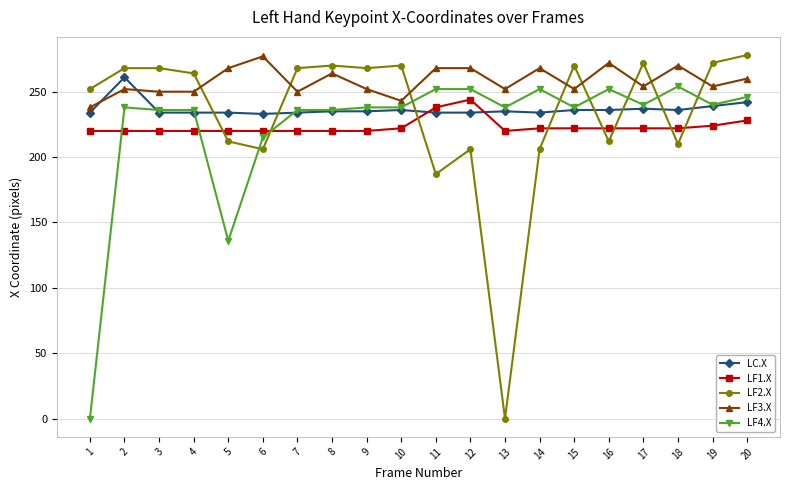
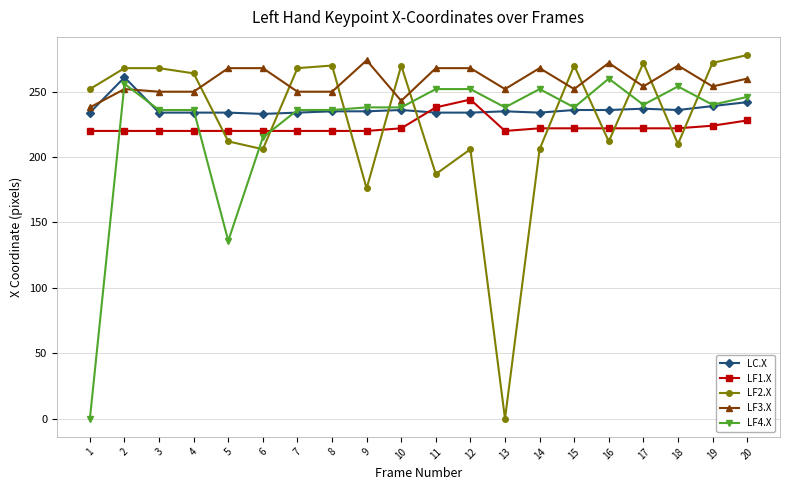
  {
    "LC.X": {
      "1": 234,
      "2": 261,
      "3": 234,
      "4": 234,
      "5": 234,
      "6": 233,
      "7": 234,
      "9": 235,
      "10": 236,
      "11": 234,
      "12": 234,
      "13": 235,
      "14": 234,
      "15": 236,
      "16": 236,
      "17": 237,
      "18": 236,
      "20": 242
    },
    "LF1.X": {
      "1": 220,
      "2": 220,
      "3": 220,
      "4": 220,
      "5": 220,
      "6": 220,
      "7": 220,
      "8": 220,
      "9": 220,
      "10": 222,
      "11": 238,
      "12": 244,
      "13": 220,
      "14": 222,
      "15": 222,
      "16": 222,
      "17": 222,
      "18": 222,
      "19": 224,
      "20": 228
    },
    "LF2.X": {
      "1": 252,
      "2": 268,
      "3": 268,
      "4": 264,
      "5": 212,
      "6": 206,
      "7": 268,
      "8": 270,
-     "9": 268,
+     "9": 176,
      "10": 270,
      "11": 187,
      "12": 206,
      "13": 0,
      "14": 206,
      "15": 270,
      "16": 212,
      "17": 272,
      "18": 210,
      "19": 272,
      "20": 278
    },
    "LF3.X": {
      "1": 238,
      "2": 252,
      "3": 250,
      "4": 250,
      "5": 268,
-     "6": 277,
+     "6": 268,
      "7": 250,
-     "8": 264,
-     "9": 252,
+     "8": 250,
+     "9": 274,
      "10": 243,
      "11": 268,
      "12": 268,
      "13": 252,
      "14": 268,
      "15": 252,
      "16": 272,
      "17": 254,
      "18": 270,
      "19": 254,
      "20": 260
    },
    "LF4.X": {
      "1": 0,
-     "2": 238,
+     "2": 256,
      "3": 236,
      "4": 236,
      "5": 136,
      "6": 215,
      "7": 236,
      "9": 238,
      "10": 238,
      "11": 252,
      "12": 252,
      "13": 238,
      "14": 252,
      "15": 238,
-     "16": 252,
+     "16": 260,
      "17": 240,
      "18": 254,
      "20": 246
    }
  }
